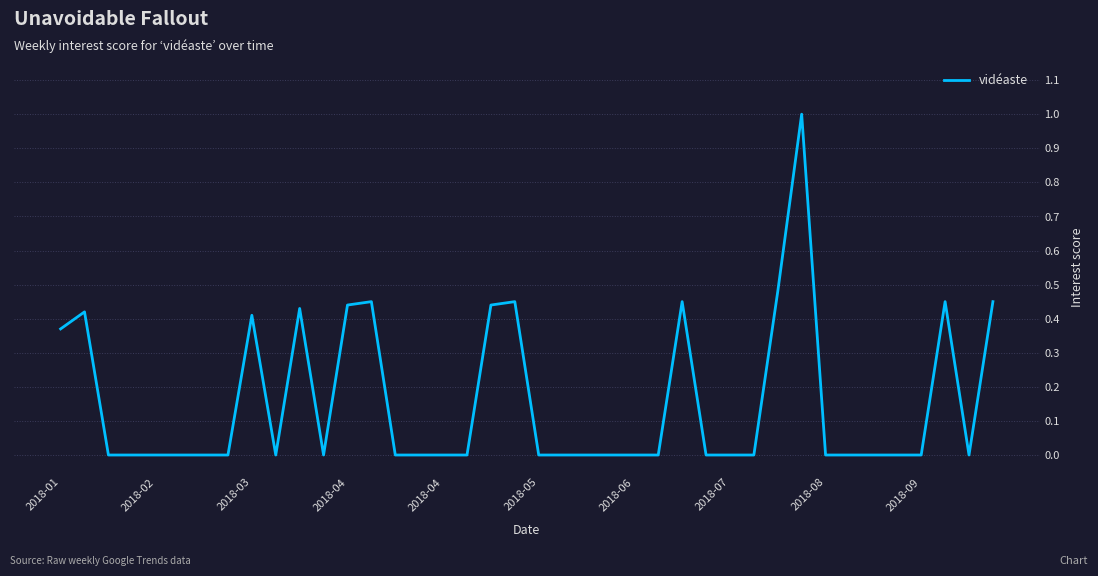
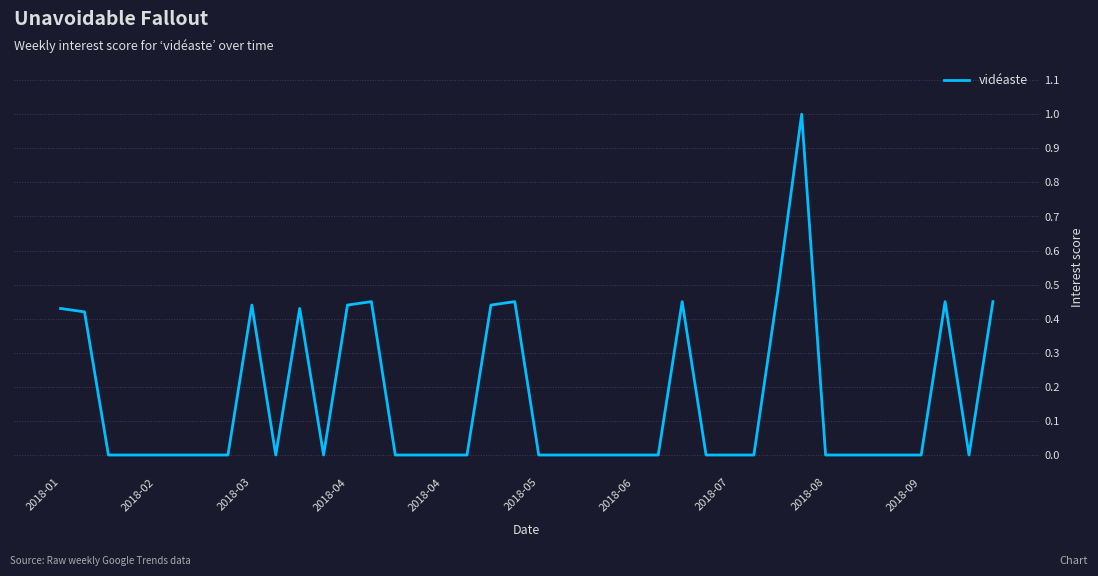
  {
-   "2018-01": 0.37,
+   "2018-01": 0.43,
    "2018-02": 0.00,
-   "2018-03": 0.41,
+   "2018-03": 0.44,
    "2018-05": 0.00,
    "2018-06": 0.00,
    "2018-07": 0.00,
    "2018-08": 0.00,
    "2018-09": 0.00
  }
